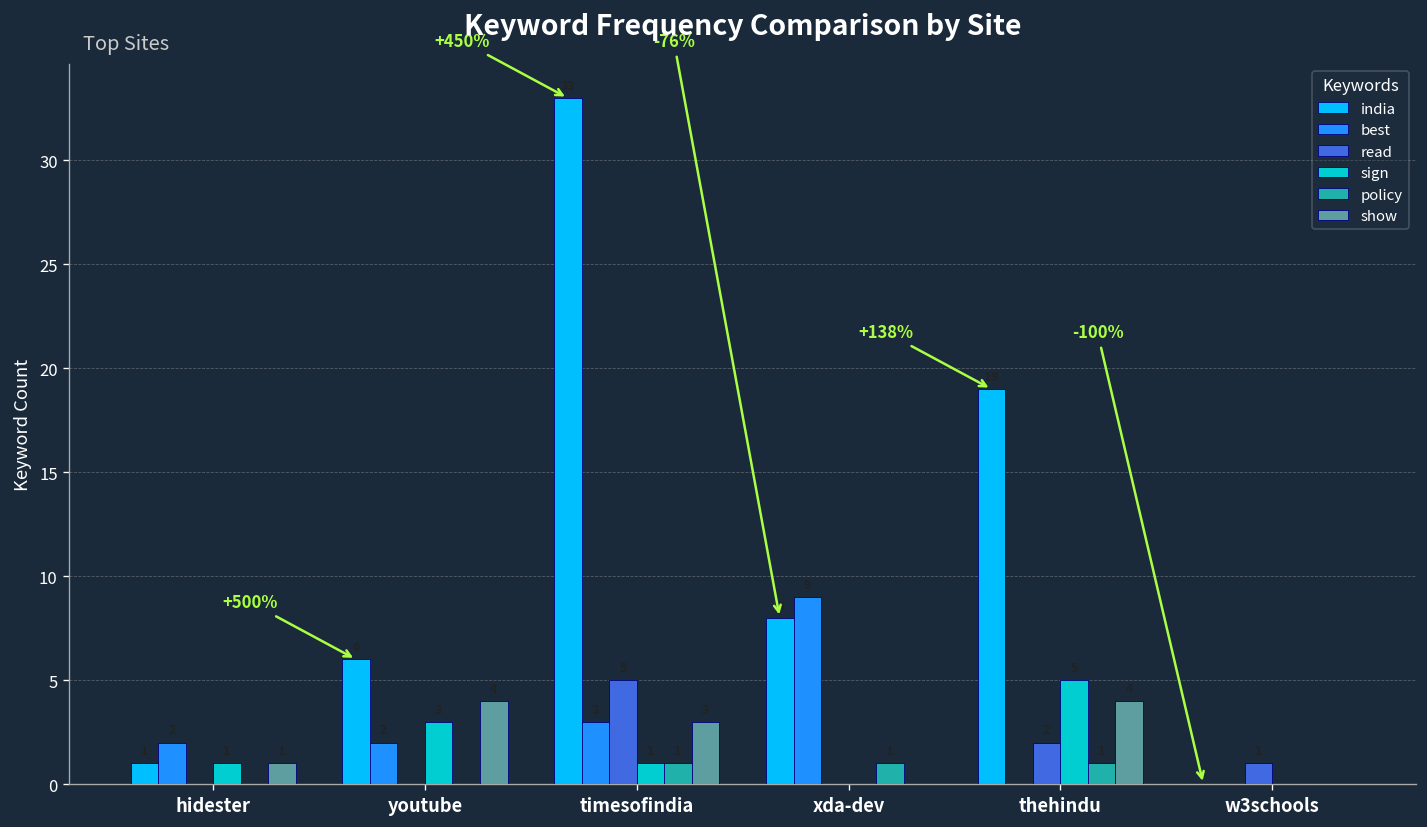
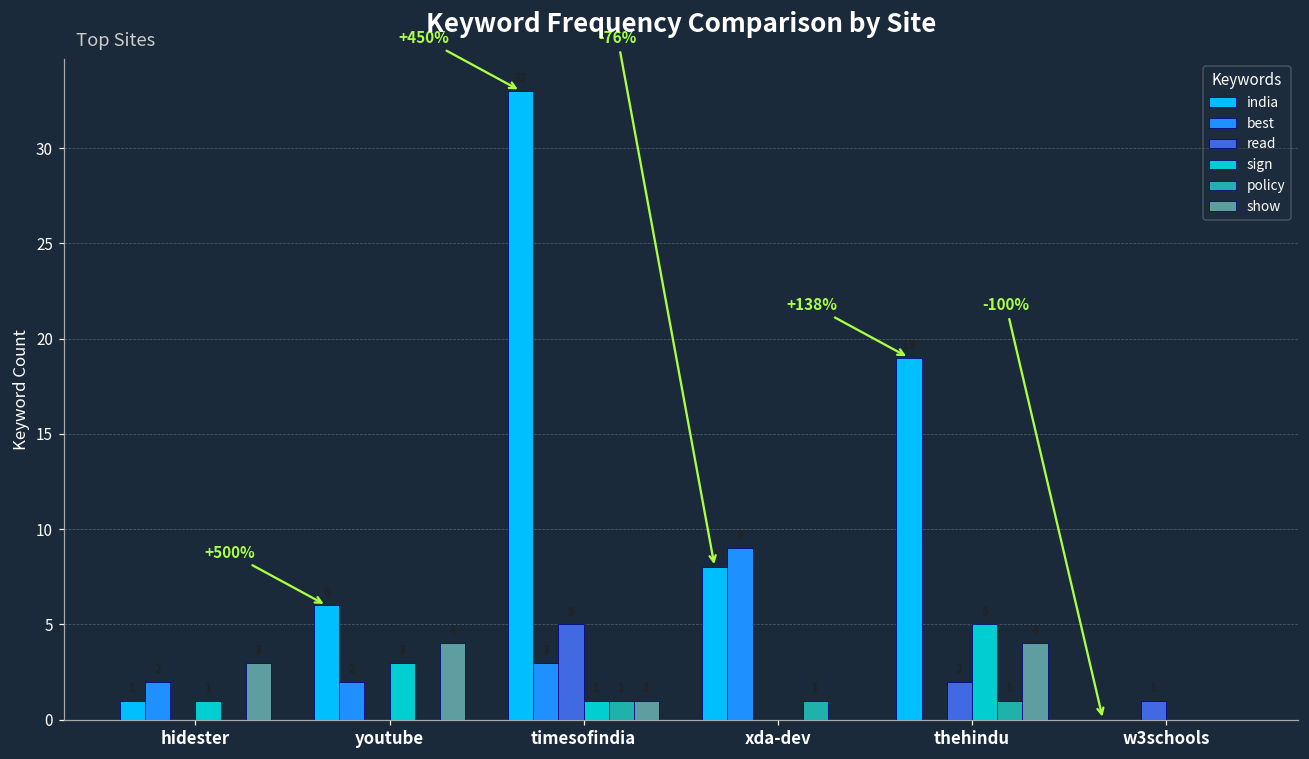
  {
    "read": {
      "hidester": 0,
      "youtube": 0,
      "timesofindia": 5,
      "xda-dev": 0,
      "thehindu": 2,
      "w3schools": 1
    },
    "show": {
-     "hidester": 1,
+     "hidester": 3,
      "youtube": 4,
-     "timesofindia": 3,
+     "timesofindia": 1,
      "xda-dev": 0,
      "w3schools": 0
    }
  }
